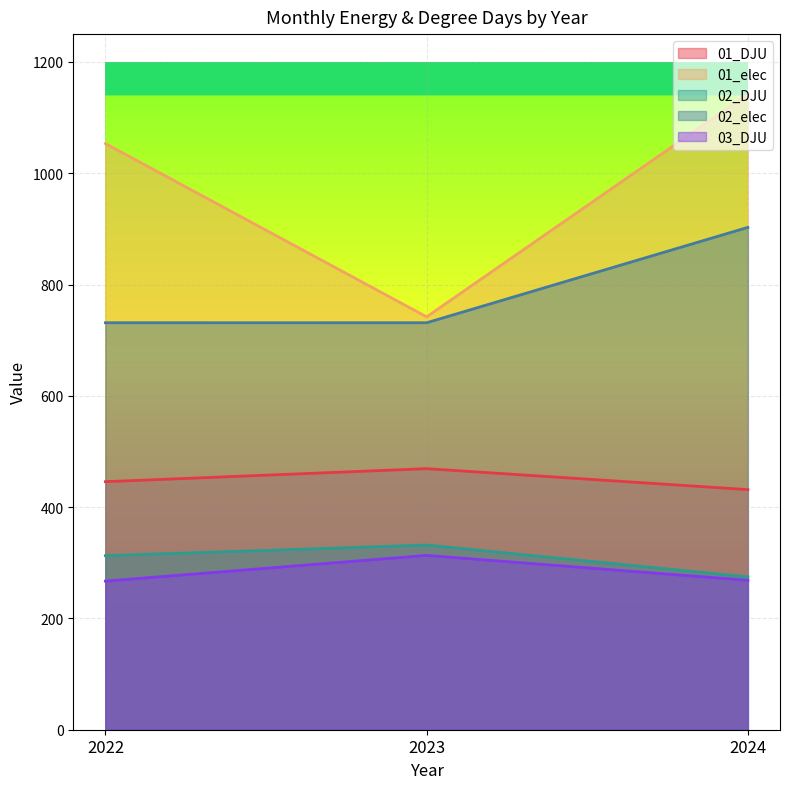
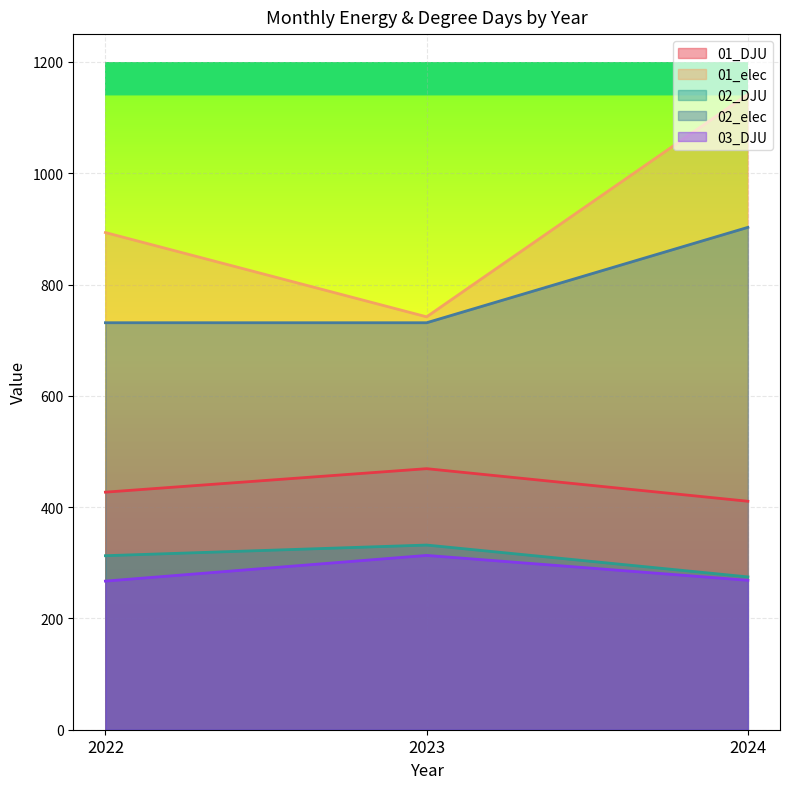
  {
    "01_DJU": {
-     "2022": 450,
+     "2022": 430,
      "2023": 470,
-     "2024": 430
+     "2024": 410
    },
    "01_elec": {
-     "2022": 1050,
+     "2022": 890,
      "2023": 740
    },
    "03_DJU": {
      "2022": 270,
      "2023": 310,
      "2024": 270
    }
  }
